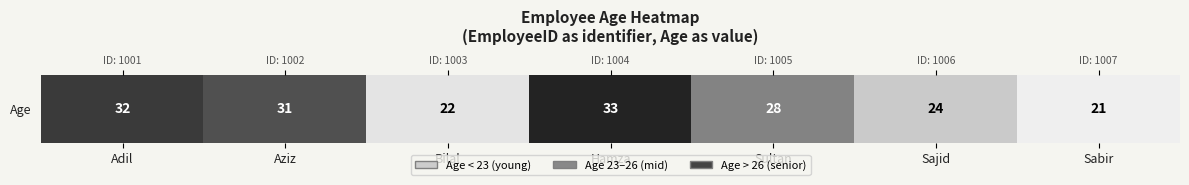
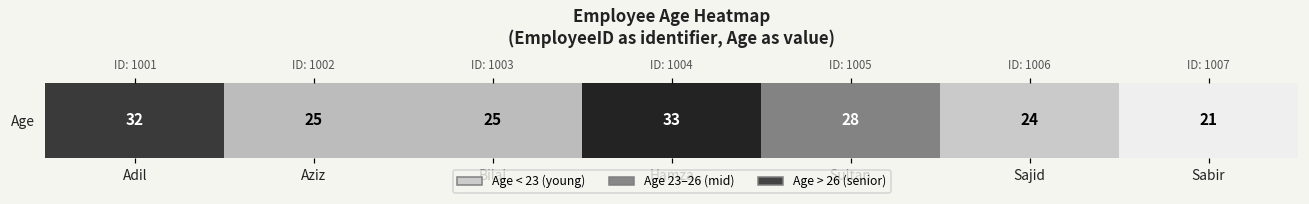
  {
    "Age": {
      "Adil": 32,
-     "Aziz": 31,
-     "Bilal": 22,
+     "Aziz": 25,
+     "Bilal": 25,
      "Hamza": 33,
      "Sultan": 28,
      "Sajid": 24,
      "Sabir": 21
    }
  }
